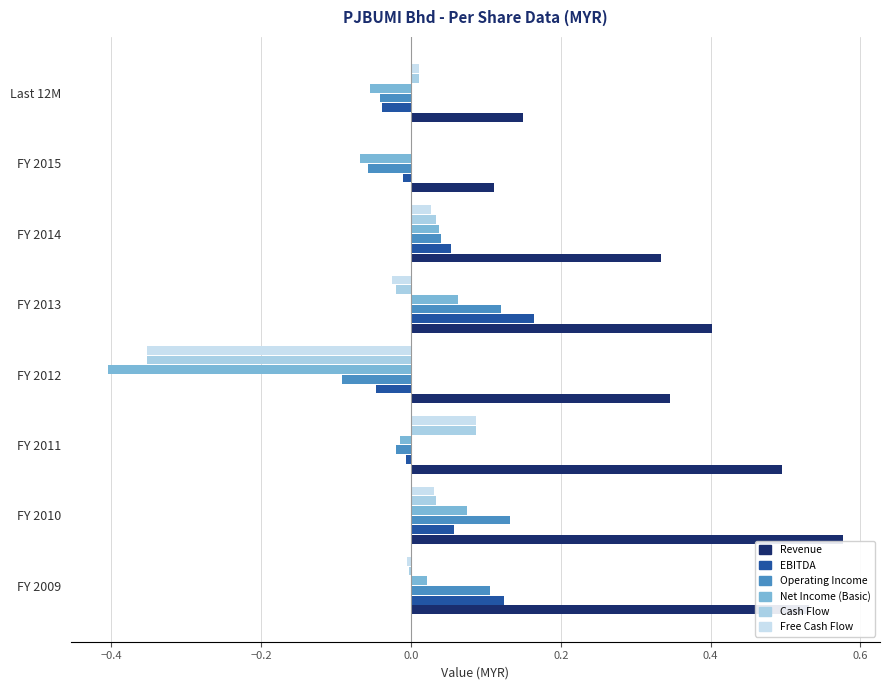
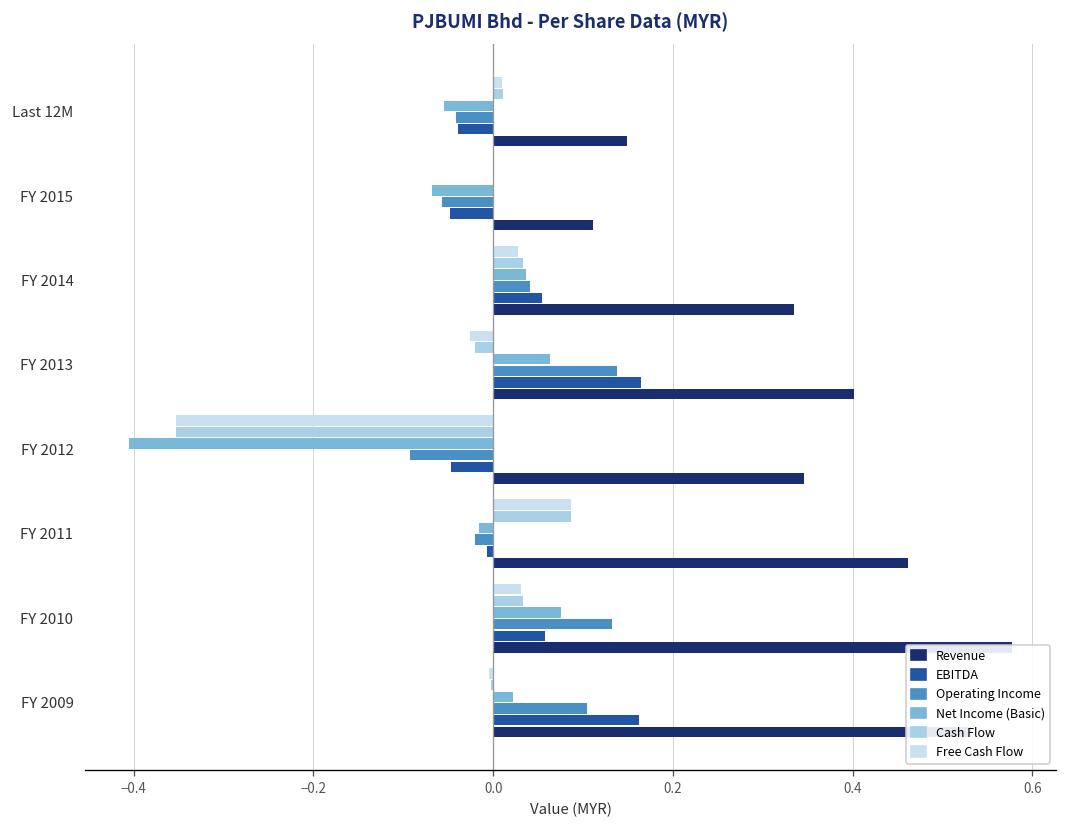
  {
    "Revenue": {
      "Last 12M": 0.15,
      "FY 2015": 0.11,
      "FY 2014": 0.33,
      "FY 2013": 0.40,
      "FY 2012": 0.35,
-     "FY 2011": 0.50,
+     "FY 2011": 0.46,
      "FY 2010": 0.58
    },
    "EBITDA": {
      "Last 12M": -0.04,
-     "FY 2015": -0.01,
+     "FY 2015": -0.05,
      "FY 2014": 0.05,
      "FY 2013": 0.16,
      "FY 2012": -0.05,
      "FY 2011": -0.01,
      "FY 2010": 0.06,
-     "FY 2009": 0.12
+     "FY 2009": 0.16
    },
    "Operating Income": {
      "Last 12M": -0.04,
      "FY 2015": -0.06,
      "FY 2014": 0.04,
-     "FY 2013": 0.12,
+     "FY 2013": 0.14,
      "FY 2012": -0.09,
      "FY 2011": -0.02,
      "FY 2010": 0.13,
      "FY 2009": 0.10
    }
  }
